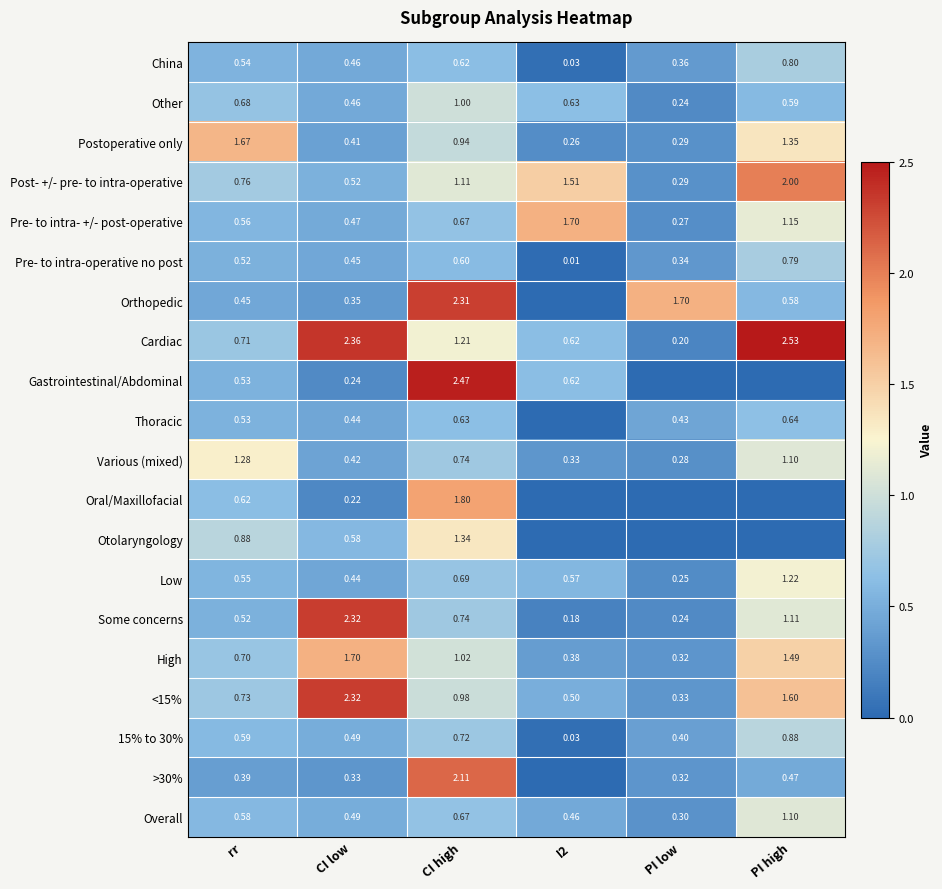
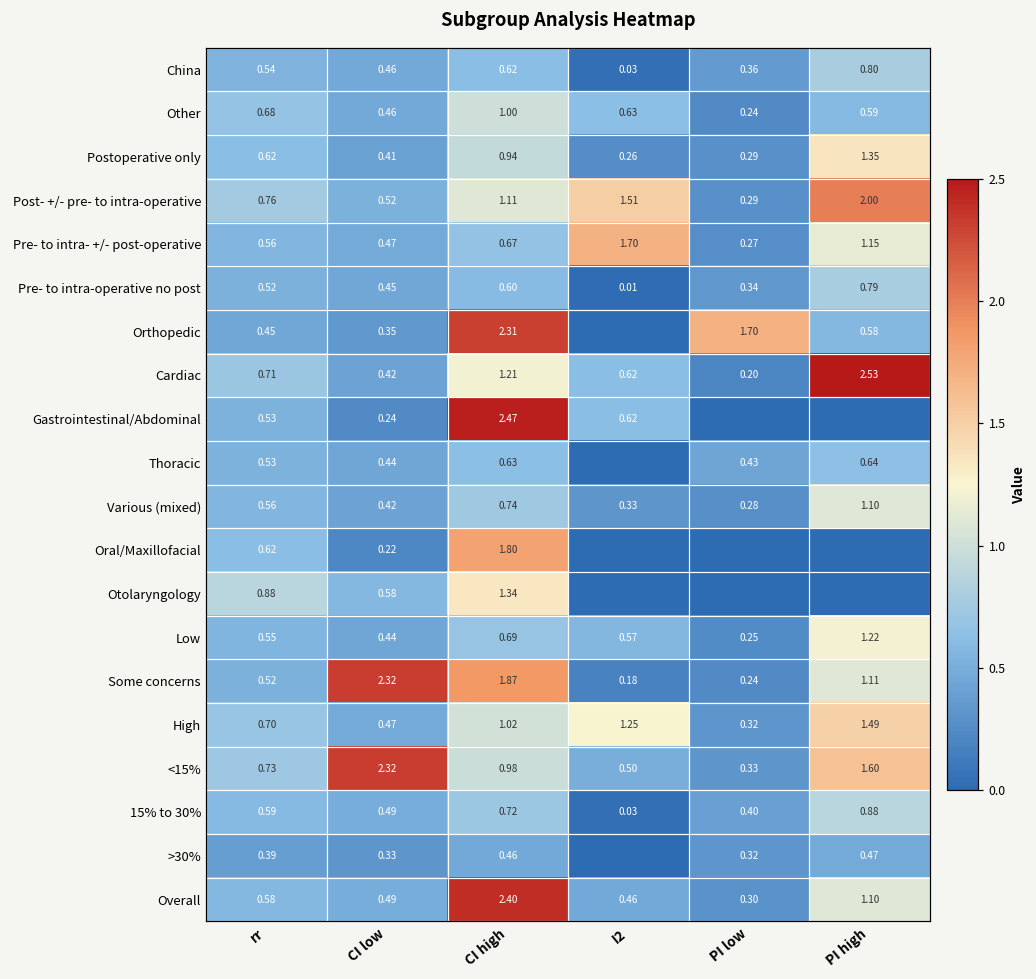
  {
    "China": {
      "rr": 0.54,
      "CI low": 0.46,
      "CI high": 0.62,
      "I2": 0.03,
      "PI low": 0.36,
      "PI high": 0.80
    },
    "Other": {
      "rr": 0.68,
      "CI low": 0.46,
      "CI high": 1.00,
      "I2": 0.63,
      "PI low": 0.24,
      "PI high": 0.59
    },
    "Postoperative only": {
-     "rr": 1.67,
+     "rr": 0.62,
      "CI low": 0.41,
      "CI high": 0.94,
      "I2": 0.26,
      "PI low": 0.29,
      "PI high": 1.35
    },
    "Post- +/- pre- to intra-operative": {
      "rr": 0.76,
      "CI low": 0.52,
      "CI high": 1.11,
      "I2": 1.51,
      "PI low": 0.29,
      "PI high": 2.00
    },
    "Pre- to intra- +/- post-operative": {
      "rr": 0.56,
      "CI low": 0.47,
      "CI high": 0.67,
      "I2": 1.70,
      "PI low": 0.27,
      "PI high": 1.15
    },
    "Pre- to intra-operative no post": {
      "rr": 0.52,
      "CI low": 0.45,
      "CI high": 0.60,
      "I2": 0.01,
      "PI low": 0.34,
      "PI high": 0.79
    },
    "Orthopedic": {
      "rr": 0.45,
      "CI low": 0.35,
      "CI high": 2.31,
      "PI low": 1.70,
      "PI high": 0.58
    },
    "Cardiac": {
      "rr": 0.71,
-     "CI low": 2.36,
+     "CI low": 0.42,
      "CI high": 1.21,
      "I2": 0.62,
      "PI low": 0.20,
      "PI high": 2.53
    },
    "Gastrointestinal/Abdominal": {
      "rr": 0.53,
      "CI low": 0.24,
      "CI high": 2.47,
      "I2": 0.62
    },
    "Thoracic": {
      "rr": 0.53,
      "CI low": 0.44,
      "CI high": 0.63,
      "PI low": 0.43,
      "PI high": 0.64
    },
    "Various (mixed)": {
-     "rr": 1.28,
+     "rr": 0.56,
      "CI low": 0.42,
      "CI high": 0.74,
      "I2": 0.33,
      "PI low": 0.28,
      "PI high": 1.10
    },
    "Oral/Maxillofacial": {
      "rr": 0.62,
      "CI low": 0.22,
      "CI high": 1.80
    },
    "Otolaryngology": {
      "rr": 0.88,
      "CI low": 0.58,
      "CI high": 1.34
    },
    "Low": {
      "rr": 0.55,
      "CI low": 0.44,
      "CI high": 0.69,
      "I2": 0.57,
      "PI low": 0.25,
      "PI high": 1.22
    },
    "Some concerns": {
      "rr": 0.52,
      "CI low": 2.32,
-     "CI high": 0.74,
+     "CI high": 1.87,
      "I2": 0.18,
      "PI low": 0.24,
      "PI high": 1.11
    },
    "High": {
      "rr": 0.70,
-     "CI low": 1.70,
+     "CI low": 0.47,
      "CI high": 1.02,
-     "I2": 0.38,
+     "I2": 1.25,
      "PI low": 0.32,
      "PI high": 1.49
    },
    "<15%": {
      "rr": 0.73,
      "CI low": 2.32,
      "CI high": 0.98,
      "I2": 0.50,
      "PI low": 0.33,
      "PI high": 1.60
    },
    "15% to 30%": {
      "rr": 0.59,
      "CI low": 0.49,
      "CI high": 0.72,
      "I2": 0.03,
      "PI low": 0.40,
      "PI high": 0.88
    },
    ">30%": {
      "rr": 0.39,
      "CI low": 0.33,
-     "CI high": 2.11,
+     "CI high": 0.46,
      "PI low": 0.32,
      "PI high": 0.47
    },
    "Overall": {
      "rr": 0.58,
      "CI low": 0.49,
-     "CI high": 0.67,
+     "CI high": 2.40,
      "I2": 0.46,
      "PI low": 0.30,
      "PI high": 1.10
    }
  }
